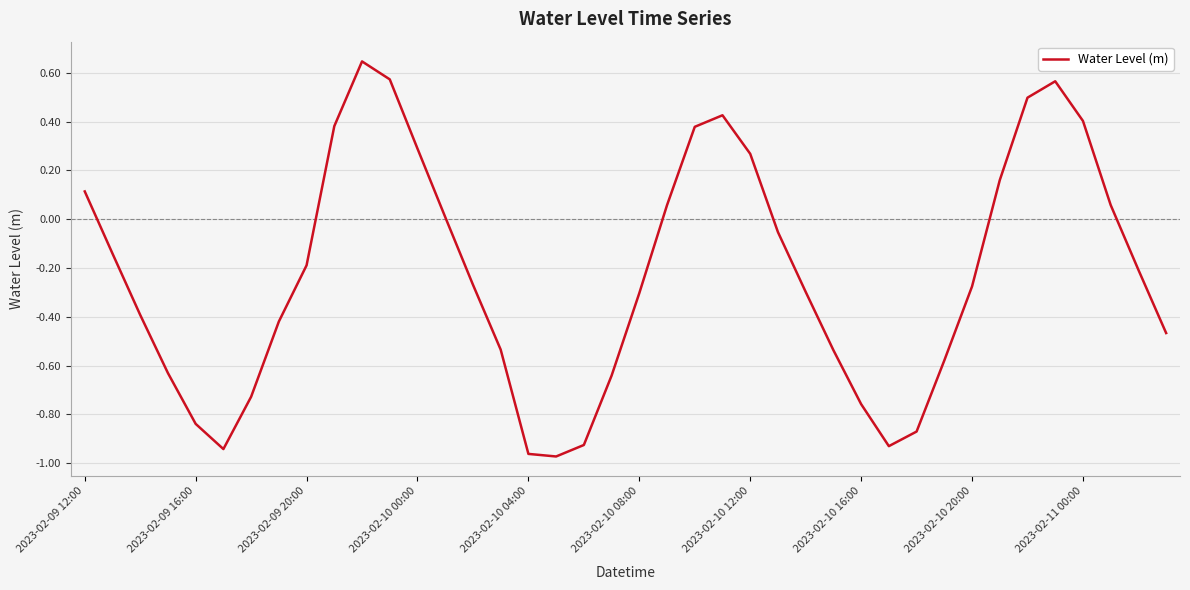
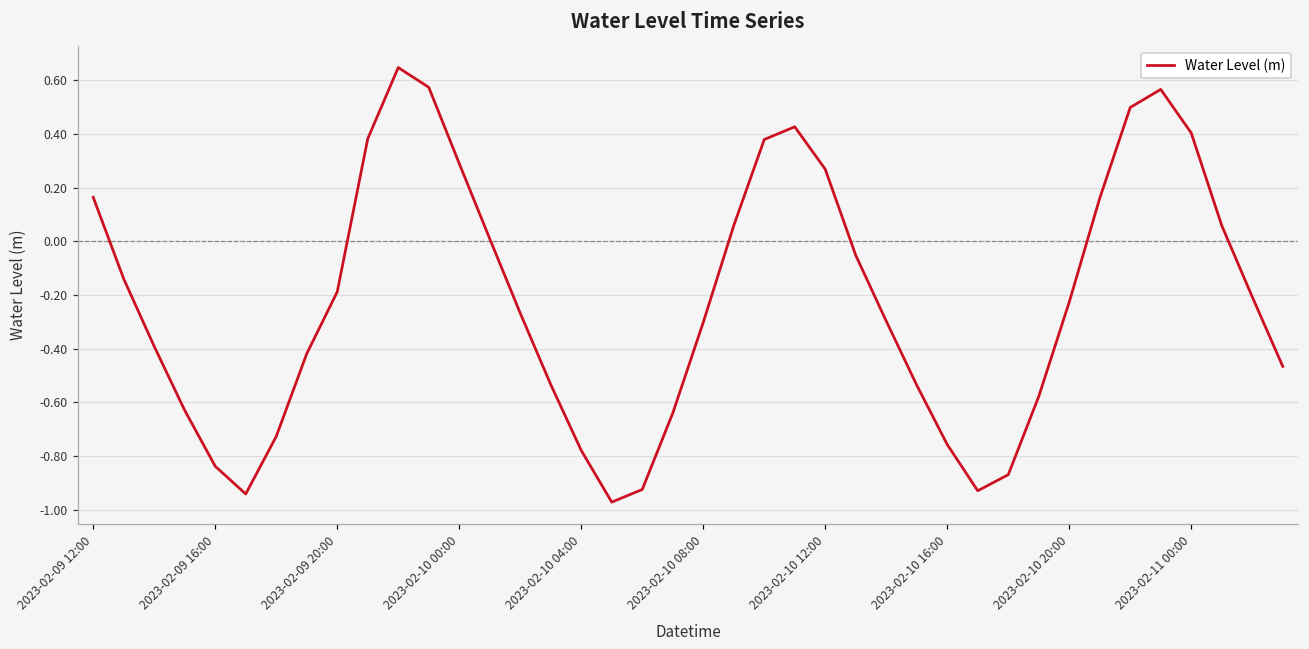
  {
-   "2023-02-09 12:00": 0.11,
+   "2023-02-09 12:00": 0.16,
    "2023-02-09 16:00": -0.84,
    "2023-02-09 20:00": -0.19,
    "2023-02-10 00:00": 0.29,
-   "2023-02-10 04:00": -0.96,
+   "2023-02-10 04:00": -0.78,
    "2023-02-10 08:00": -0.30,
    "2023-02-10 12:00": 0.27,
    "2023-02-10 16:00": -0.76,
-   "2023-02-10 20:00": -0.28,
+   "2023-02-10 20:00": -0.23,
    "2023-02-11 00:00": 0.40
  }
